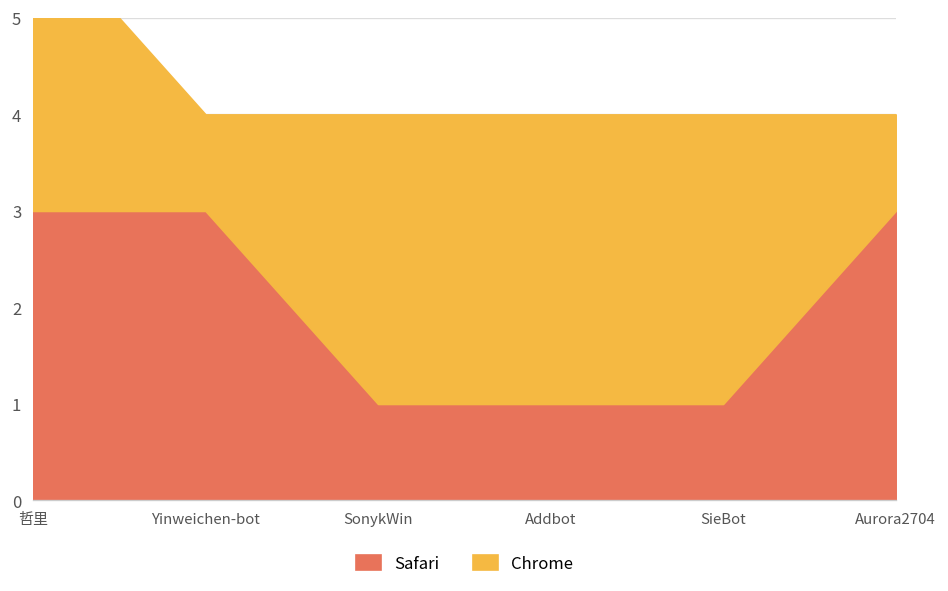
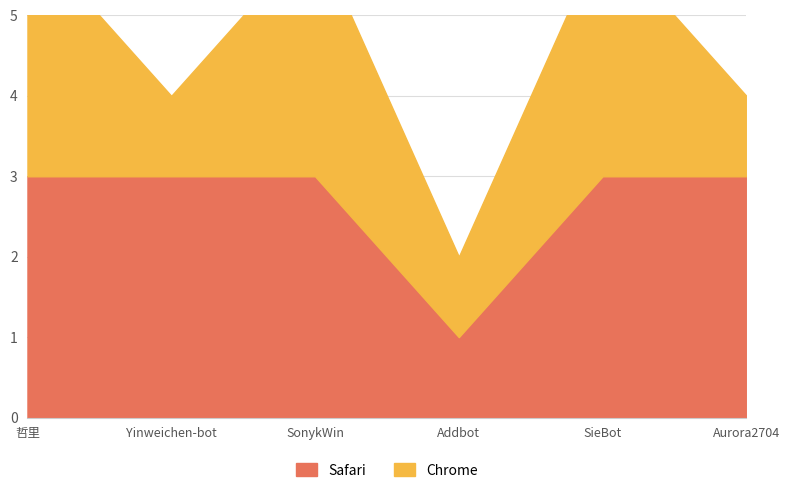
  {
    "Safari": {
-     "SonykWin": 1,
-     "SieBot": 1
+     "SonykWin": 3,
+     "SieBot": 3
    },
    "Chrome": {
      "Yinweichen-bot": 1,
-     "Addbot": 3,
+     "Addbot": 1,
      "Aurora2704": 1
    }
  }
